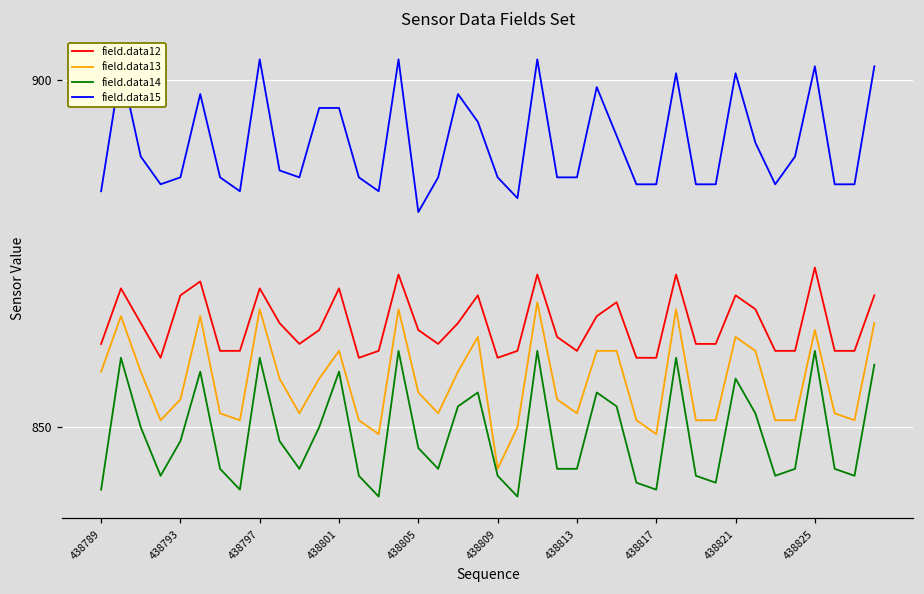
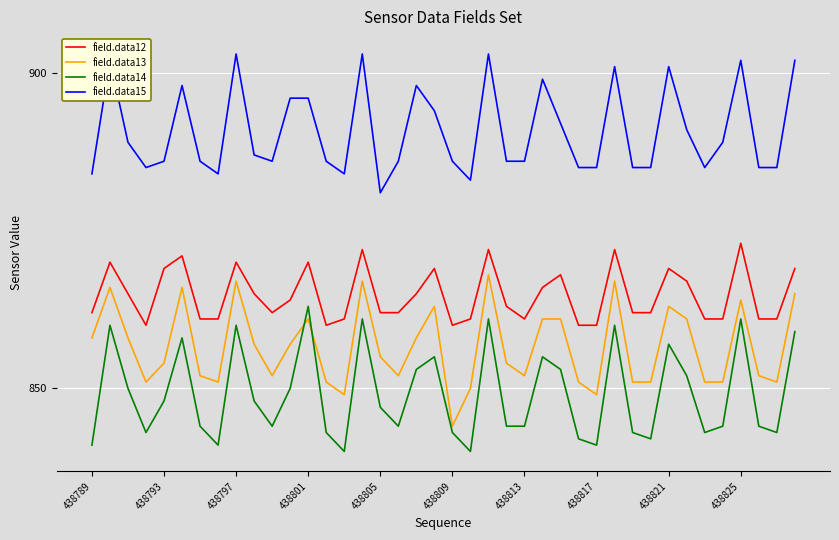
  {
    "field.data12": {
      "438789": 862,
      "438793": 869,
      "438797": 870,
      "438801": 870,
-     "438805": 864,
+     "438805": 862,
      "438809": 860,
      "438813": 861,
      "438817": 860,
      "438821": 869,
      "438825": 873
    },
    "field.data13": {
      "438789": 858,
      "438793": 854,
      "438797": 867,
      "438801": 861,
      "438805": 855,
      "438809": 844,
      "438813": 852,
      "438817": 849,
      "438821": 863,
      "438825": 864
    },
    "field.data14": {
      "438789": 841,
      "438793": 848,
      "438797": 860,
-     "438801": 858,
+     "438801": 863,
      "438805": 847,
      "438809": 843,
      "438813": 844,
      "438817": 841,
      "438821": 857,
      "438825": 861
    },
    "field.data15": {
      "438789": 884,
      "438793": 886,
      "438797": 903,
      "438801": 896,
      "438805": 881,
      "438809": 886,
      "438813": 886,
      "438817": 885,
      "438821": 901,
      "438825": 902
    }
  }
